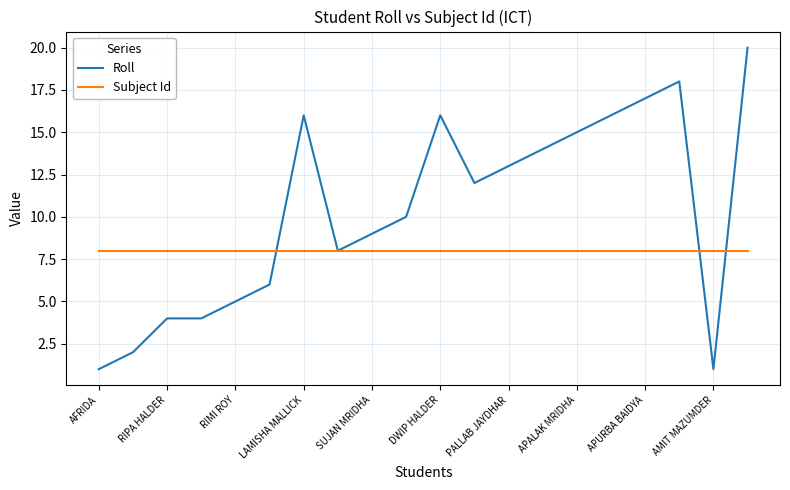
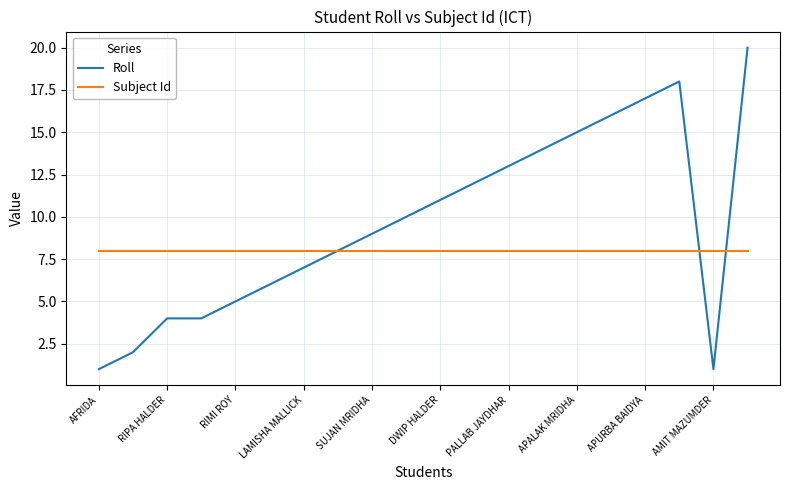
  {
    "Roll": {
      "AFRIDA": 1,
      "RIPA HALDER": 4,
      "RIMI ROY": 5,
-     "LAMISHA MALLICK": 16,
+     "LAMISHA MALLICK": 7,
      "SUJAN MRIDHA": 9,
-     "DWIP HALDER": 16,
+     "DWIP HALDER": 11,
      "PALLAB JAYDHAR": 13,
      "APALAK MRIDHA": 15,
      "APURBA BAIDYA": 17,
      "AMIT MAZUMDER": 1
    },
    "Subject Id": {
      "AFRIDA": 8,
      "RIPA HALDER": 8,
      "RIMI ROY": 8,
      "LAMISHA MALLICK": 8,
      "SUJAN MRIDHA": 8,
      "DWIP HALDER": 8,
      "PALLAB JAYDHAR": 8,
      "APALAK MRIDHA": 8,
      "APURBA BAIDYA": 8,
      "AMIT MAZUMDER": 8
    }
  }
